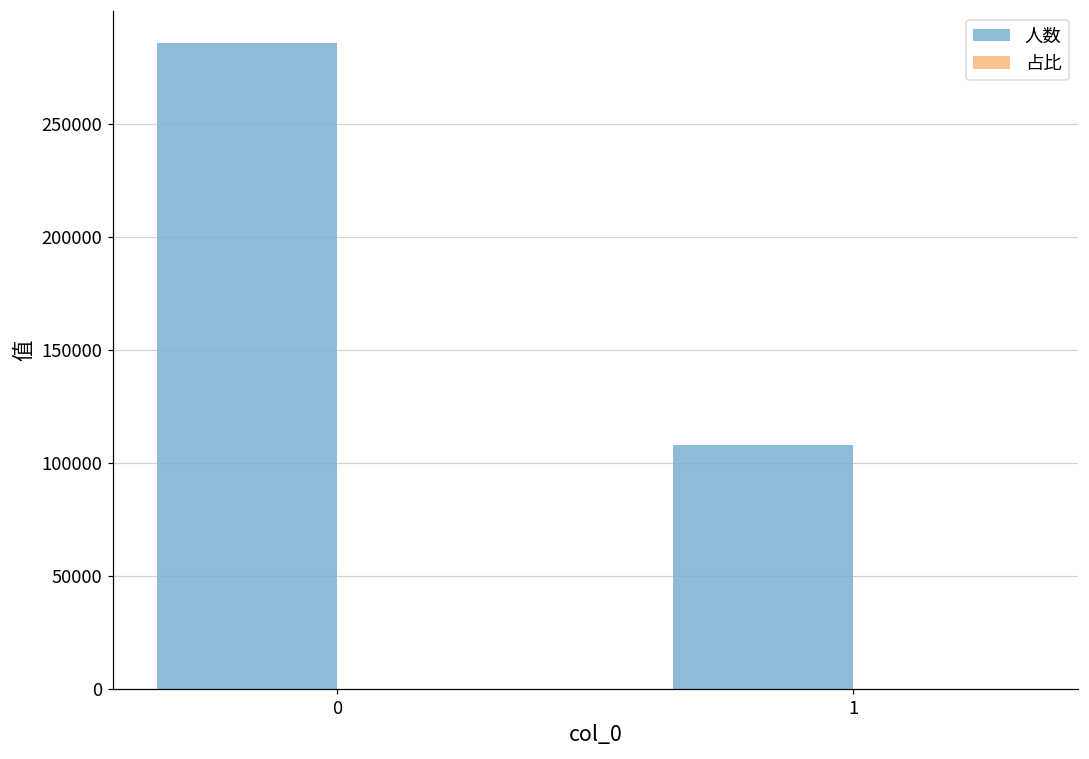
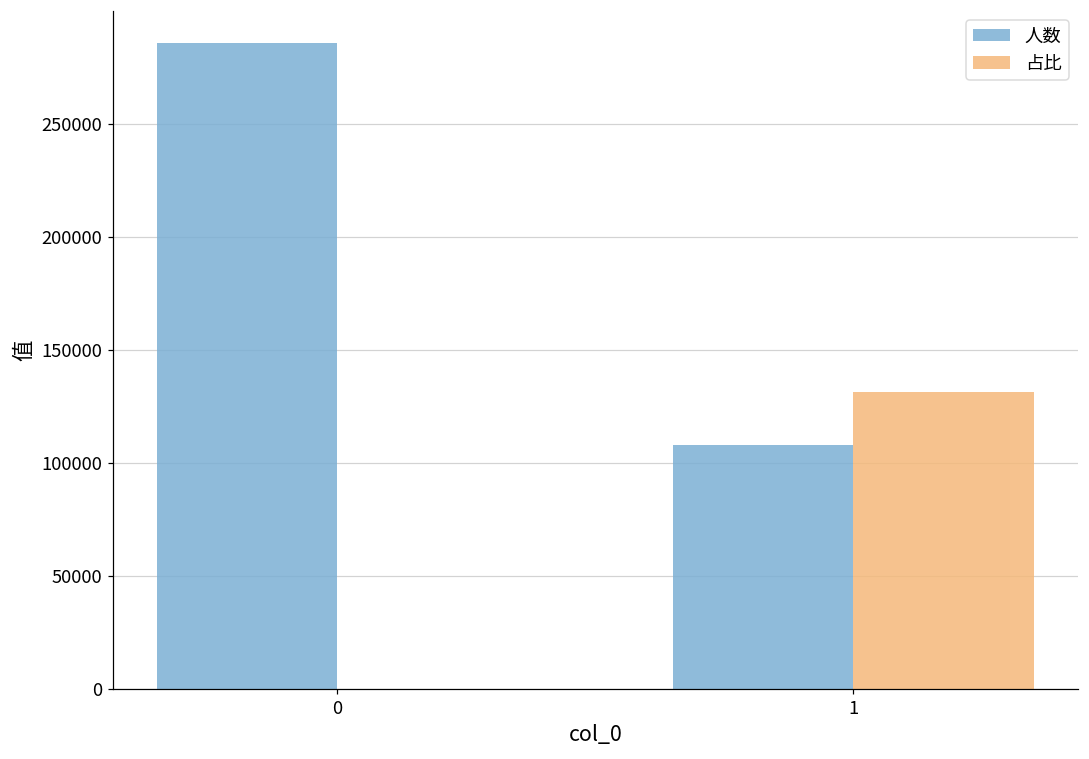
  {
    "人数": {
      "0": 286000,
      "1": 108000
    },
    "占比": {
-     "1": 0
+     "1": 132000
    }
  }
